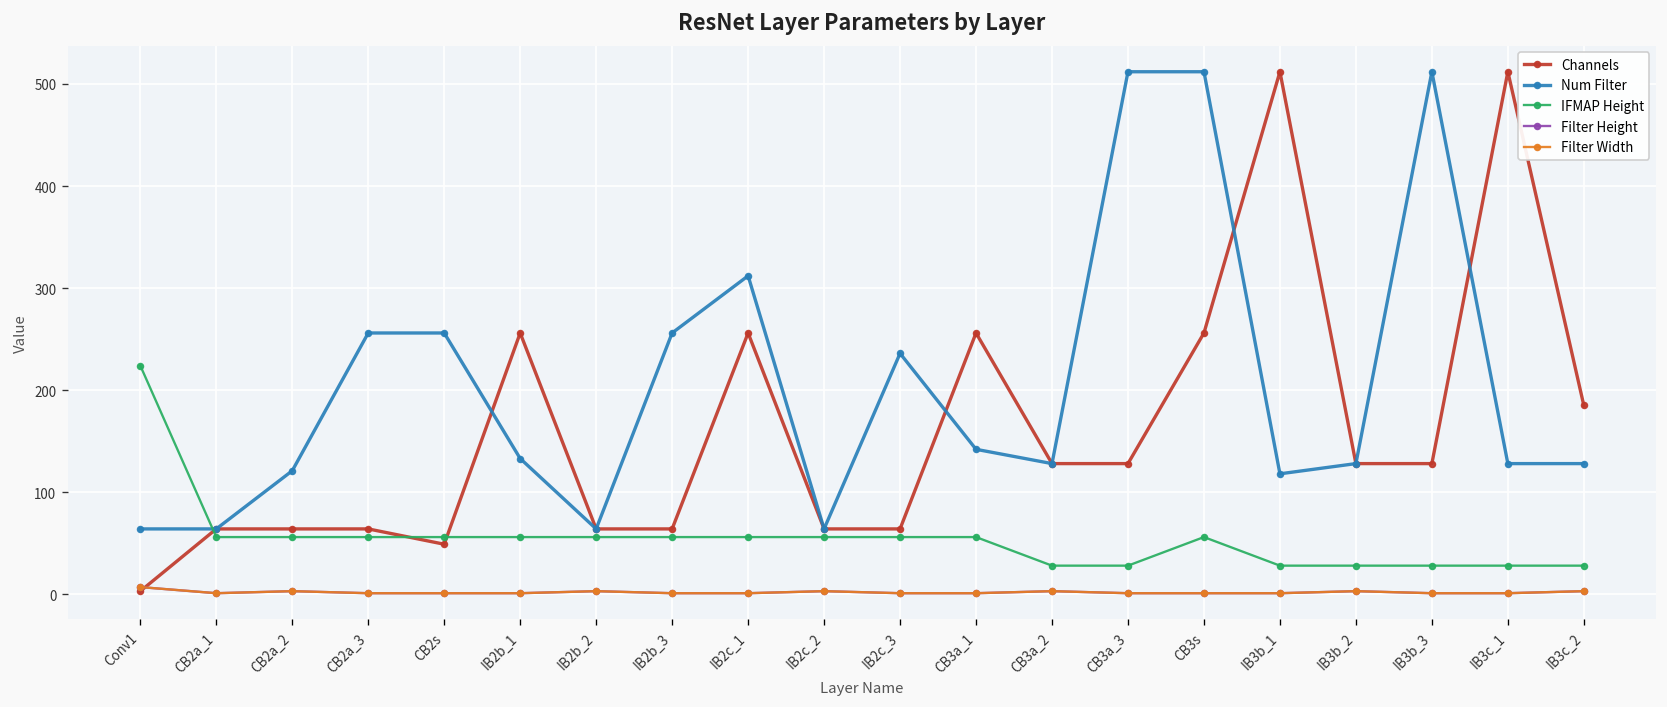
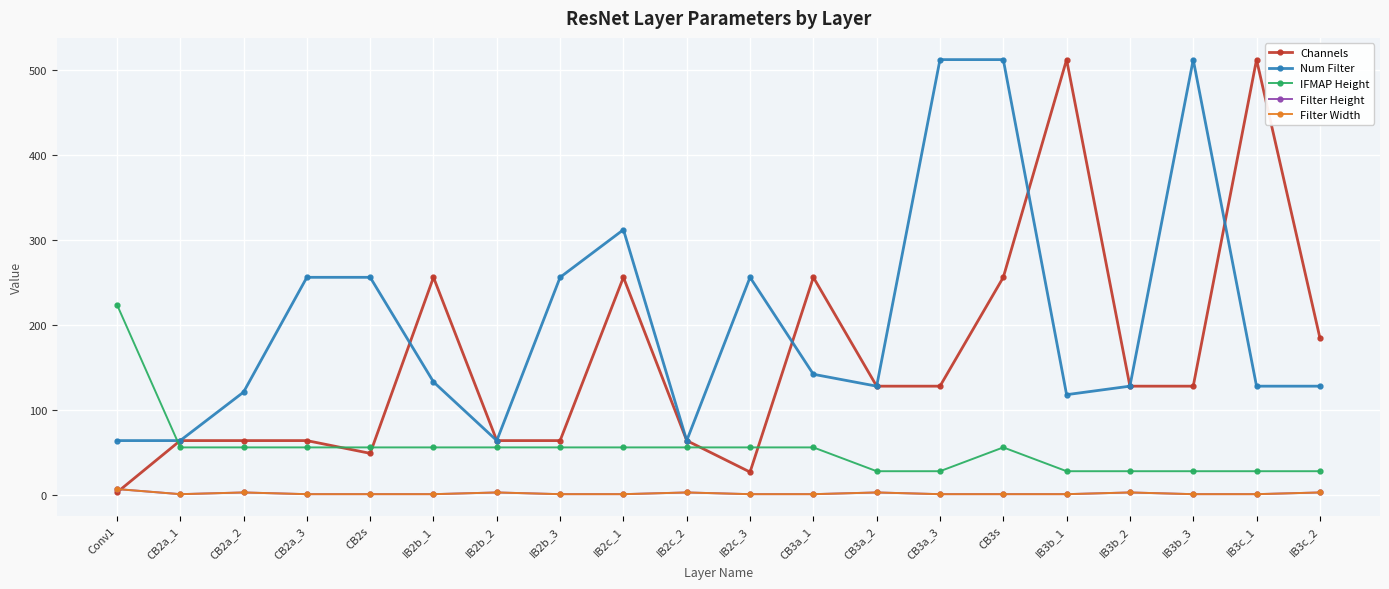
  {
    "Channels": {
      "Conv1": 0,
      "CB2a_2": 60,
      "CB2a_3": 60,
      "CB2s": 50,
      "IB2b_1": 260,
      "IB2b_3": 60,
      "IB2c_1": 260,
-     "IB2c_3": 60,
+     "IB2c_3": 30,
      "CB3a_1": 260,
      "CB3a_3": 130,
      "CB3s": 260,
      "IB3b_1": 510,
      "IB3b_3": 130,
      "IB3c_1": 510,
      "IB3c_2": 190
    },
    "Num Filter": {
      "Conv1": 60,
      "CB2a_2": 120,
      "CB2a_3": 260,
      "CB2s": 260,
      "IB2b_1": 130,
      "IB2b_3": 260,
      "IB2c_1": 310,
-     "IB2c_3": 240,
+     "IB2c_3": 260,
      "CB3a_1": 140,
      "CB3a_3": 510,
      "CB3s": 510,
      "IB3b_1": 120,
      "IB3b_3": 510,
      "IB3c_1": 130,
      "IB3c_2": 130
    },
    "IFMAP Height": {
      "Conv1": 220,
      "CB2a_1": 60,
      "CB2a_2": 60,
      "CB2a_3": 60,
      "CB2s": 60,
      "IB2b_1": 60,
      "IB2b_2": 60,
      "IB2b_3": 60,
      "IB2c_1": 60,
      "IB2c_2": 60,
      "IB2c_3": 60,
      "CB3a_1": 60,
      "CB3a_2": 30,
      "CB3a_3": 30,
      "CB3s": 60,
      "IB3b_1": 30,
      "IB3b_2": 30,
      "IB3b_3": 30,
      "IB3c_1": 30,
      "IB3c_2": 30
    },
    "Filter Width": {
      "Conv1": 10,
      "CB2a_1": 0,
      "CB2a_2": 0,
      "CB2a_3": 0,
      "CB2s": 0,
      "IB2b_1": 0,
      "IB2b_2": 0,
      "IB2b_3": 0,
      "IB2c_1": 0,
      "IB2c_2": 0,
      "IB2c_3": 0,
      "CB3a_1": 0,
      "CB3a_2": 0,
      "CB3a_3": 0,
      "CB3s": 0,
      "IB3b_1": 0,
      "IB3b_2": 0,
      "IB3b_3": 0,
      "IB3c_1": 0,
      "IB3c_2": 0
    }
  }
